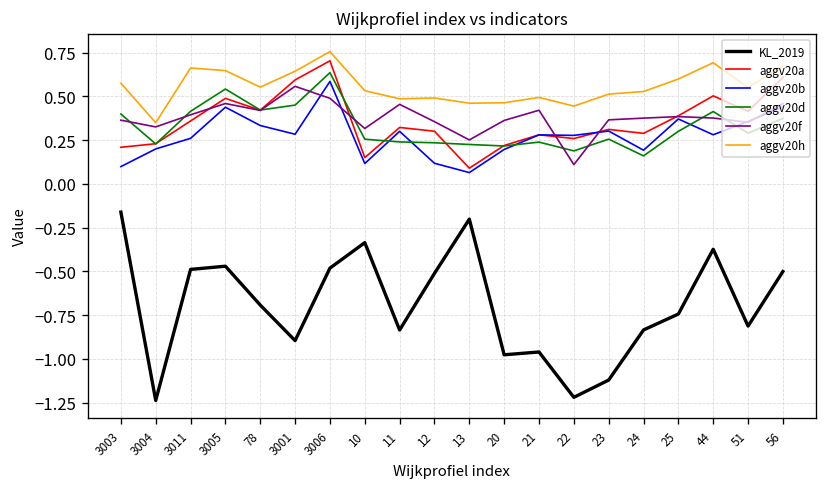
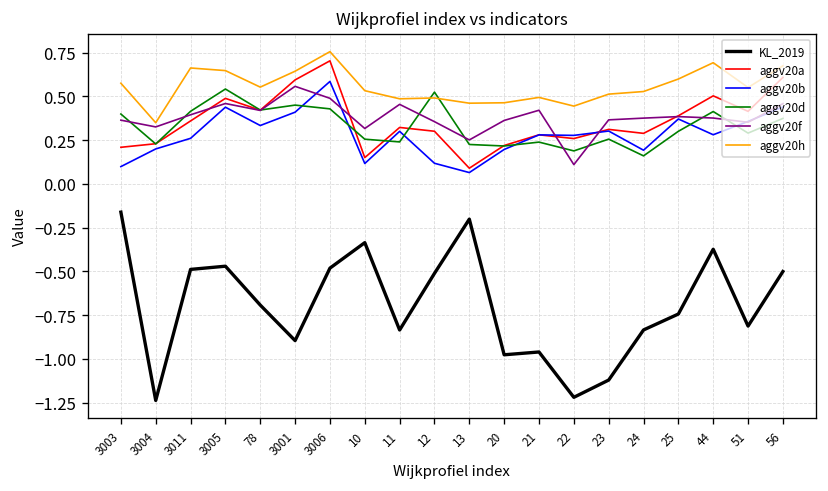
  {
    "KL_2019": {
      "3003": -0.16,
      "3004": -1.24,
      "3011": -0.49,
      "3005": -0.47,
      "78": -0.69,
      "3001": -0.90,
      "3006": -0.48,
      "10": -0.34,
      "11": -0.84,
      "12": -0.51,
      "13": -0.20,
      "20": -0.98,
      "21": -0.96,
      "22": -1.22,
      "23": -1.12,
      "24": -0.83,
      "25": -0.74,
      "44": -0.37,
      "51": -0.81,
      "56": -0.50
    },
    "aggv20a": {
      "3003": 0.21,
      "3011": 0.36,
      "3005": 0.49,
      "3001": 0.59,
      "3006": 0.70,
      "10": 0.15,
      "11": 0.32,
      "12": 0.30,
      "13": 0.09,
      "22": 0.26,
      "24": 0.29,
      "44": 0.50
    },
    "aggv20b": {
      "3003": 0.10,
      "3004": 0.20,
      "3011": 0.26,
      "3005": 0.44,
      "78": 0.33,
-     "3001": 0.28,
+     "3001": 0.41,
      "3006": 0.58,
      "10": 0.12,
      "11": 0.30,
      "12": 0.12,
      "13": 0.06,
      "20": 0.20,
      "22": 0.28,
      "24": 0.19,
      "44": 0.28
    },
    "aggv20d": {
      "3003": 0.40,
      "3011": 0.41,
      "3005": 0.54,
      "3001": 0.45,
-     "3006": 0.64,
+     "3006": 0.43,
      "10": 0.25,
      "11": 0.24,
-     "12": 0.23,
+     "12": 0.52,
      "13": 0.22,
      "21": 0.24,
      "22": 0.19,
      "23": 0.26,
      "24": 0.16,
      "25": 0.30,
      "44": 0.41
    },
    "aggv20f": {
      "3003": 0.36,
      "3004": 0.33,
      "3011": 0.39,
      "3005": 0.46,
      "3001": 0.56,
      "3006": 0.49,
      "10": 0.32,
      "11": 0.45,
      "12": 0.36,
      "13": 0.25,
      "20": 0.36,
      "21": 0.42,
      "22": 0.11,
      "23": 0.37,
      "24": 0.38,
      "44": 0.38
    },
    "aggv20h": {
      "3003": 0.57,
      "3004": 0.35,
      "3011": 0.66,
      "3005": 0.65,
      "78": 0.55,
      "3001": 0.64,
      "3006": 0.76,
      "10": 0.53,
      "11": 0.49,
      "12": 0.49,
      "13": 0.46,
      "20": 0.46,
      "21": 0.49,
      "22": 0.44,
      "23": 0.51,
      "24": 0.53,
      "25": 0.60,
      "44": 0.69
    }
  }
